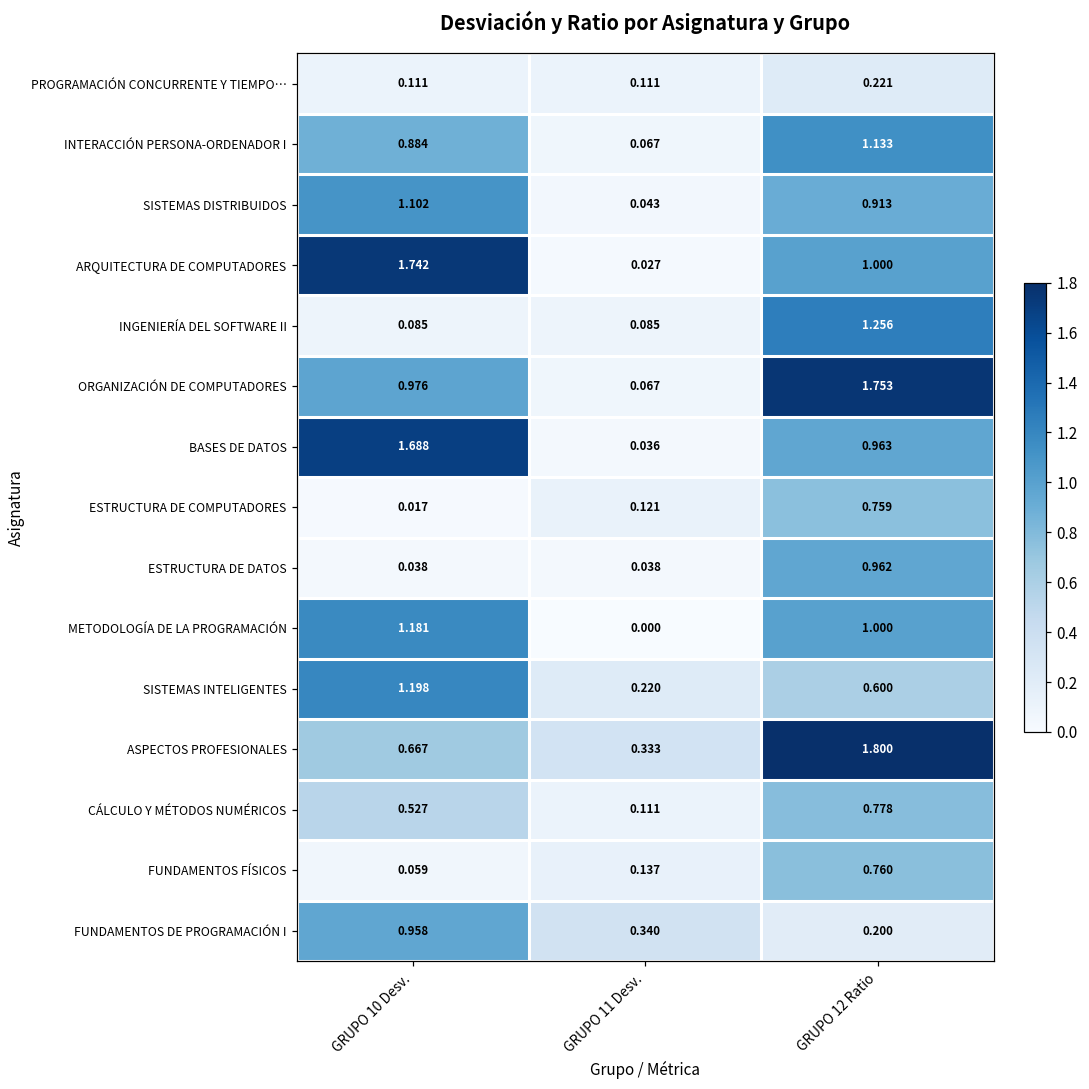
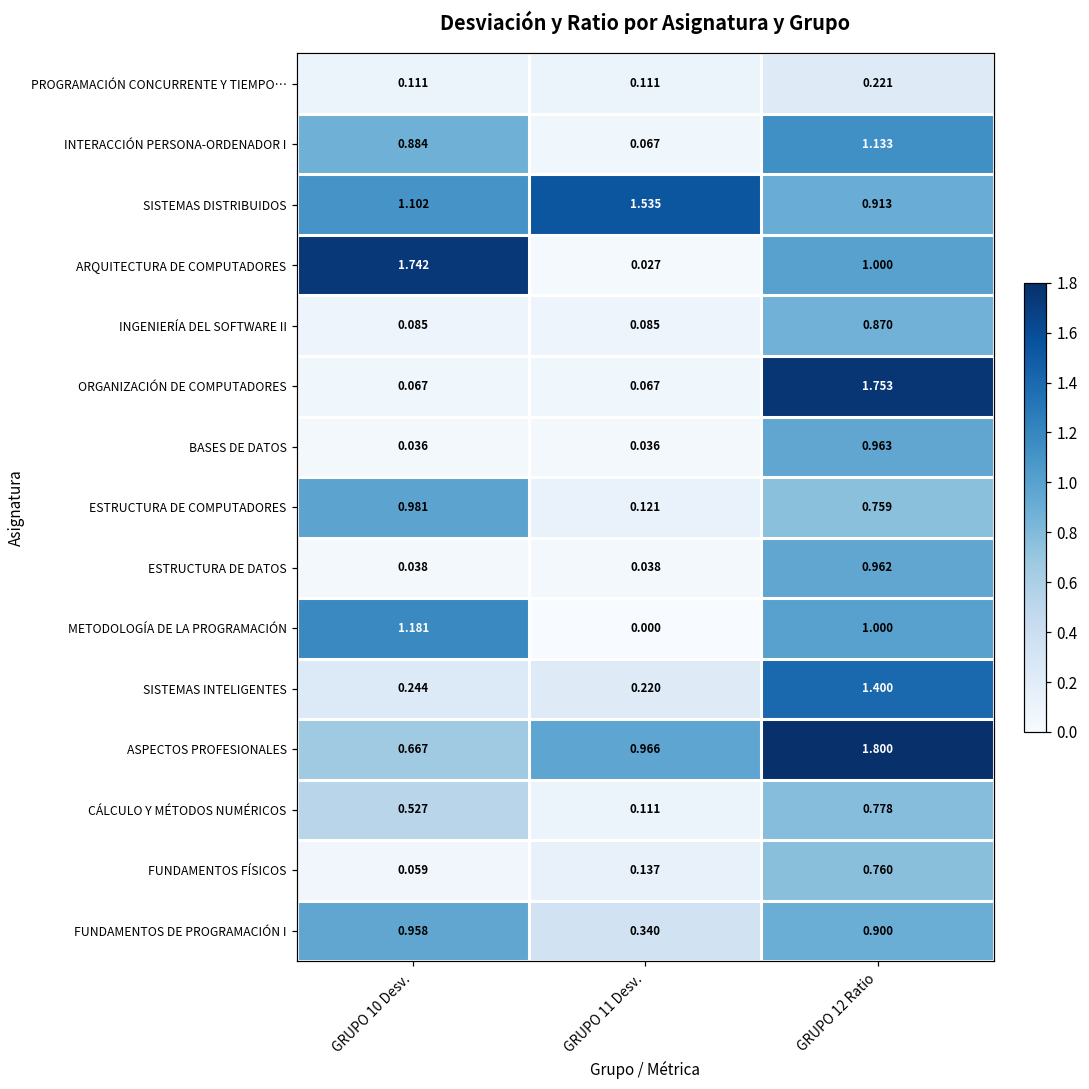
  {
    "PROGRAMACIÓN CONCURRENTE Y TIEMPO…": {
      "GRUPO 10 Desv.": 0.111,
      "GRUPO 11 Desv.": 0.111,
      "GRUPO 12 Ratio": 0.221
    },
    "INTERACCIÓN PERSONA-ORDENADOR I": {
      "GRUPO 10 Desv.": 0.884,
      "GRUPO 11 Desv.": 0.067,
      "GRUPO 12 Ratio": 1.133
    },
    "SISTEMAS DISTRIBUIDOS": {
      "GRUPO 10 Desv.": 1.102,
-     "GRUPO 11 Desv.": 0.043,
+     "GRUPO 11 Desv.": 1.535,
      "GRUPO 12 Ratio": 0.913
    },
    "ARQUITECTURA DE COMPUTADORES": {
      "GRUPO 10 Desv.": 1.742,
      "GRUPO 11 Desv.": 0.027,
      "GRUPO 12 Ratio": 1.000
    },
    "INGENIERÍA DEL SOFTWARE II": {
      "GRUPO 10 Desv.": 0.085,
      "GRUPO 11 Desv.": 0.085,
-     "GRUPO 12 Ratio": 1.256
+     "GRUPO 12 Ratio": 0.870
    },
    "ORGANIZACIÓN DE COMPUTADORES": {
-     "GRUPO 10 Desv.": 0.976,
+     "GRUPO 10 Desv.": 0.067,
      "GRUPO 11 Desv.": 0.067,
      "GRUPO 12 Ratio": 1.753
    },
    "BASES DE DATOS": {
-     "GRUPO 10 Desv.": 1.688,
+     "GRUPO 10 Desv.": 0.036,
      "GRUPO 11 Desv.": 0.036,
      "GRUPO 12 Ratio": 0.963
    },
    "ESTRUCTURA DE COMPUTADORES": {
-     "GRUPO 10 Desv.": 0.017,
+     "GRUPO 10 Desv.": 0.981,
      "GRUPO 11 Desv.": 0.121,
      "GRUPO 12 Ratio": 0.759
    },
    "ESTRUCTURA DE DATOS": {
      "GRUPO 10 Desv.": 0.038,
      "GRUPO 11 Desv.": 0.038,
      "GRUPO 12 Ratio": 0.962
    },
    "METODOLOGÍA DE LA PROGRAMACIÓN": {
      "GRUPO 10 Desv.": 1.181,
      "GRUPO 11 Desv.": 0.000,
      "GRUPO 12 Ratio": 1.000
    },
    "SISTEMAS INTELIGENTES": {
-     "GRUPO 10 Desv.": 1.198,
+     "GRUPO 10 Desv.": 0.244,
      "GRUPO 11 Desv.": 0.220,
-     "GRUPO 12 Ratio": 0.600
+     "GRUPO 12 Ratio": 1.400
    },
    "ASPECTOS PROFESIONALES": {
      "GRUPO 10 Desv.": 0.667,
-     "GRUPO 11 Desv.": 0.333,
+     "GRUPO 11 Desv.": 0.966,
      "GRUPO 12 Ratio": 1.800
    },
    "CÁLCULO Y MÉTODOS NUMÉRICOS": {
      "GRUPO 10 Desv.": 0.527,
      "GRUPO 11 Desv.": 0.111,
      "GRUPO 12 Ratio": 0.778
    },
    "FUNDAMENTOS FÍSICOS": {
      "GRUPO 10 Desv.": 0.059,
      "GRUPO 11 Desv.": 0.137,
      "GRUPO 12 Ratio": 0.760
    },
    "FUNDAMENTOS DE PROGRAMACIÓN I": {
      "GRUPO 10 Desv.": 0.958,
      "GRUPO 11 Desv.": 0.340,
-     "GRUPO 12 Ratio": 0.200
+     "GRUPO 12 Ratio": 0.900
    }
  }
